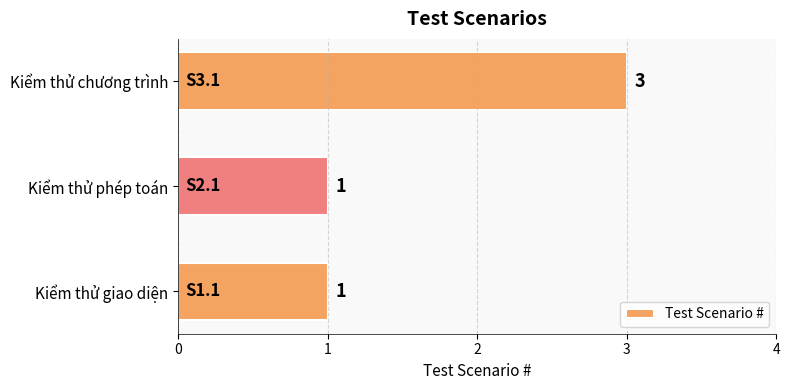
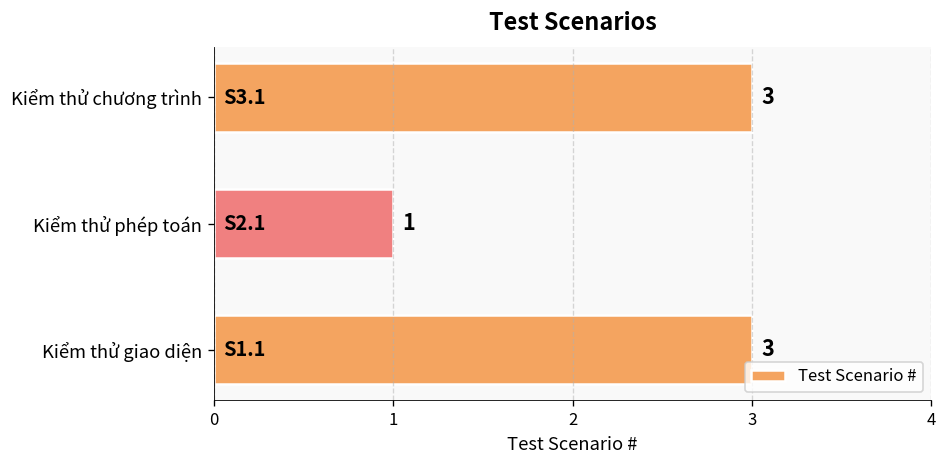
  {
    "Kiểm thử chương trình": 3,
    "Kiểm thử phép toán": 1,
-   "Kiểm thử giao diện": 1
+   "Kiểm thử giao diện": 3
  }
